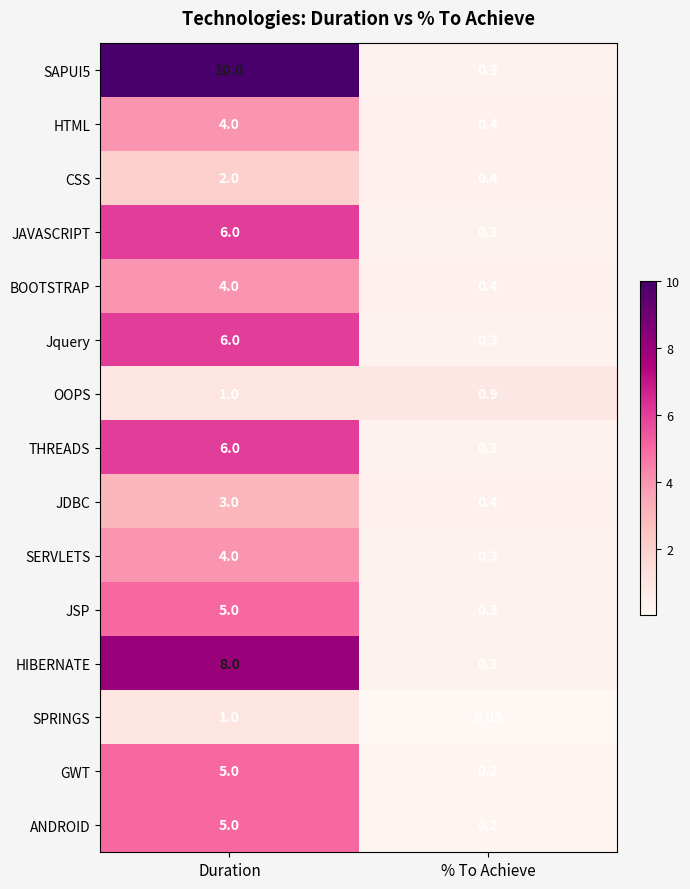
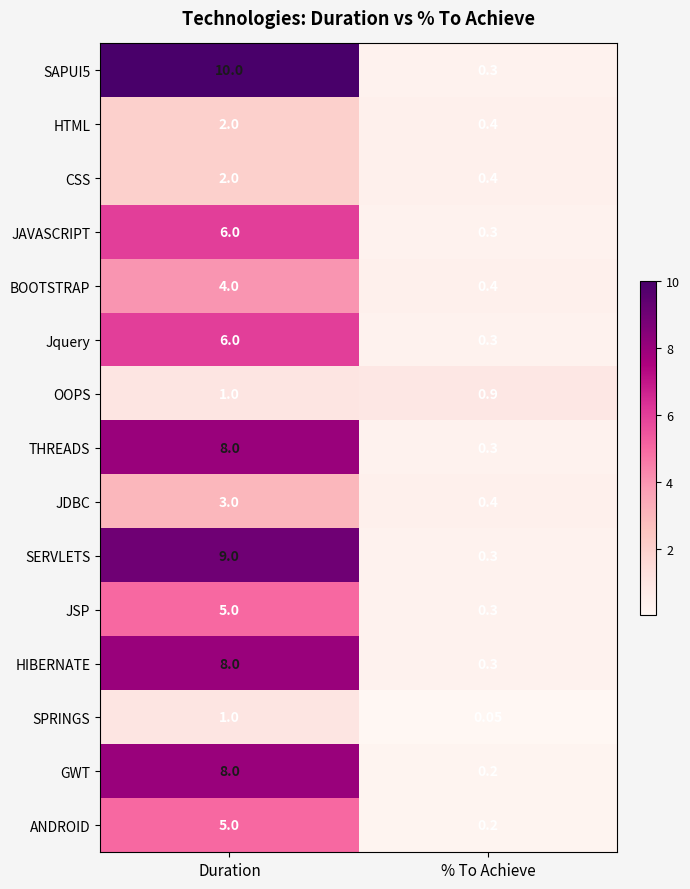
  {
    "SAPUI5": {
      "Duration": 10.0
    },
    "HTML": {
-     "Duration": 4.0
+     "Duration": 2.0
    },
    "CSS": {
      "Duration": 2.0
    },
    "JAVASCRIPT": {
      "Duration": 6.0
    },
    "BOOTSTRAP": {
      "Duration": 4.0
    },
    "Jquery": {
      "Duration": 6.0
    },
    "THREADS": {
-     "Duration": 6.0
+     "Duration": 8.0
    },
    "JDBC": {
      "Duration": 3.0
    },
    "SERVLETS": {
-     "Duration": 4.0
+     "Duration": 9.0
    },
    "JSP": {
      "Duration": 5.0
    },
    "HIBERNATE": {
      "Duration": 8.0
    },
    "GWT": {
-     "Duration": 5.0
+     "Duration": 8.0
    },
    "ANDROID": {
      "Duration": 5.0
    }
  }
